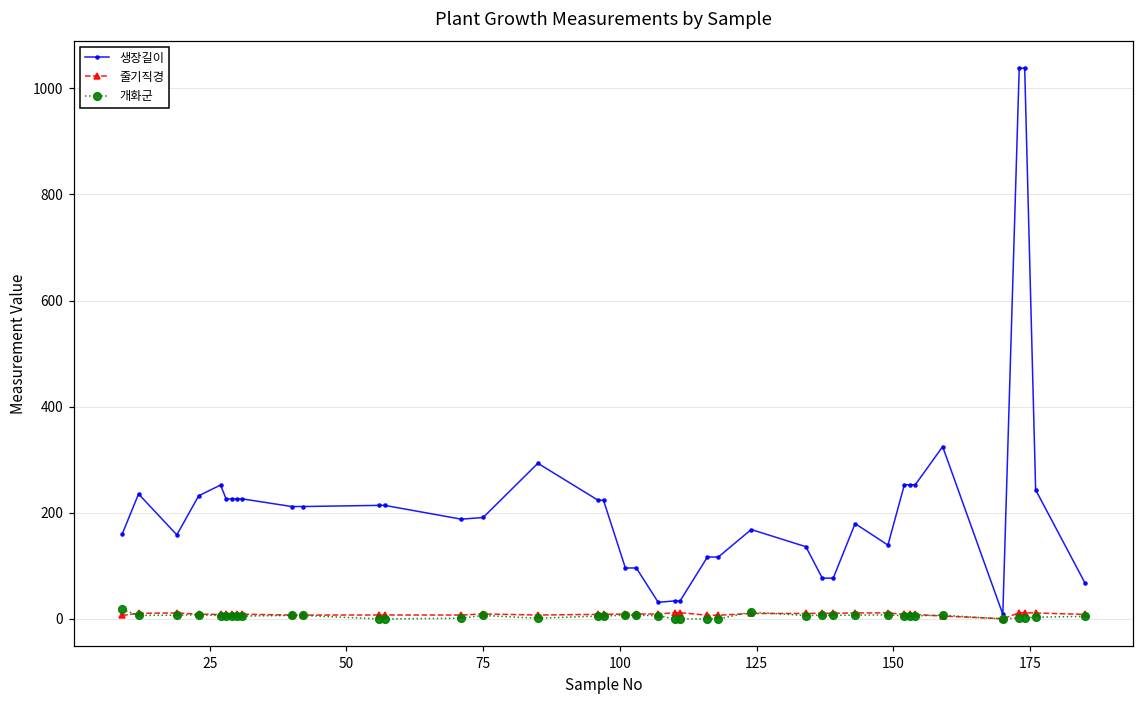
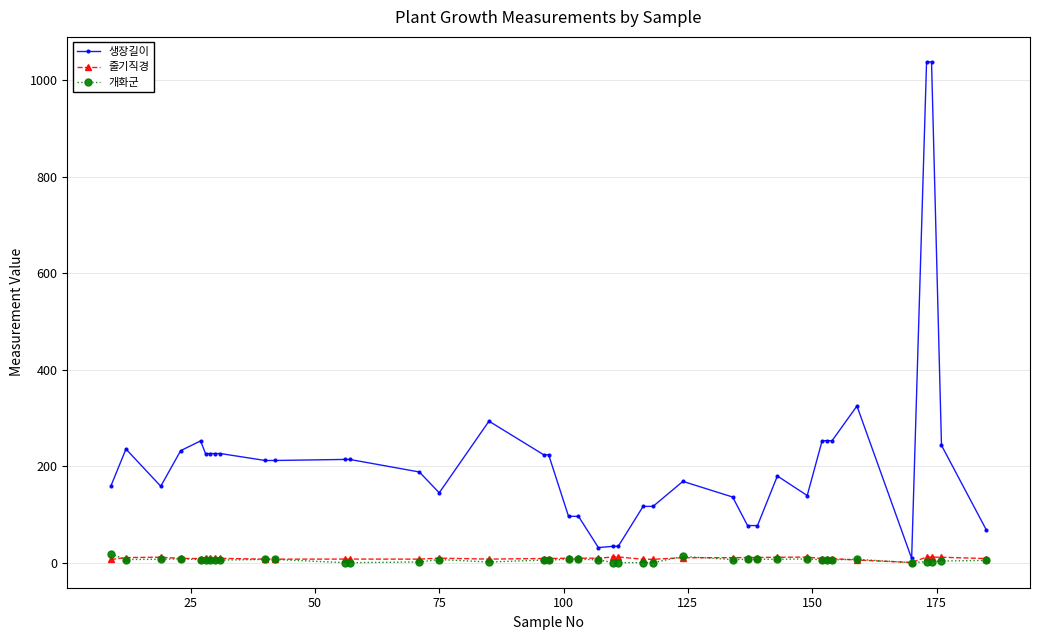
  {
    "생장길이": {
-     "75": 190
+     "75": 140
    }
  }
